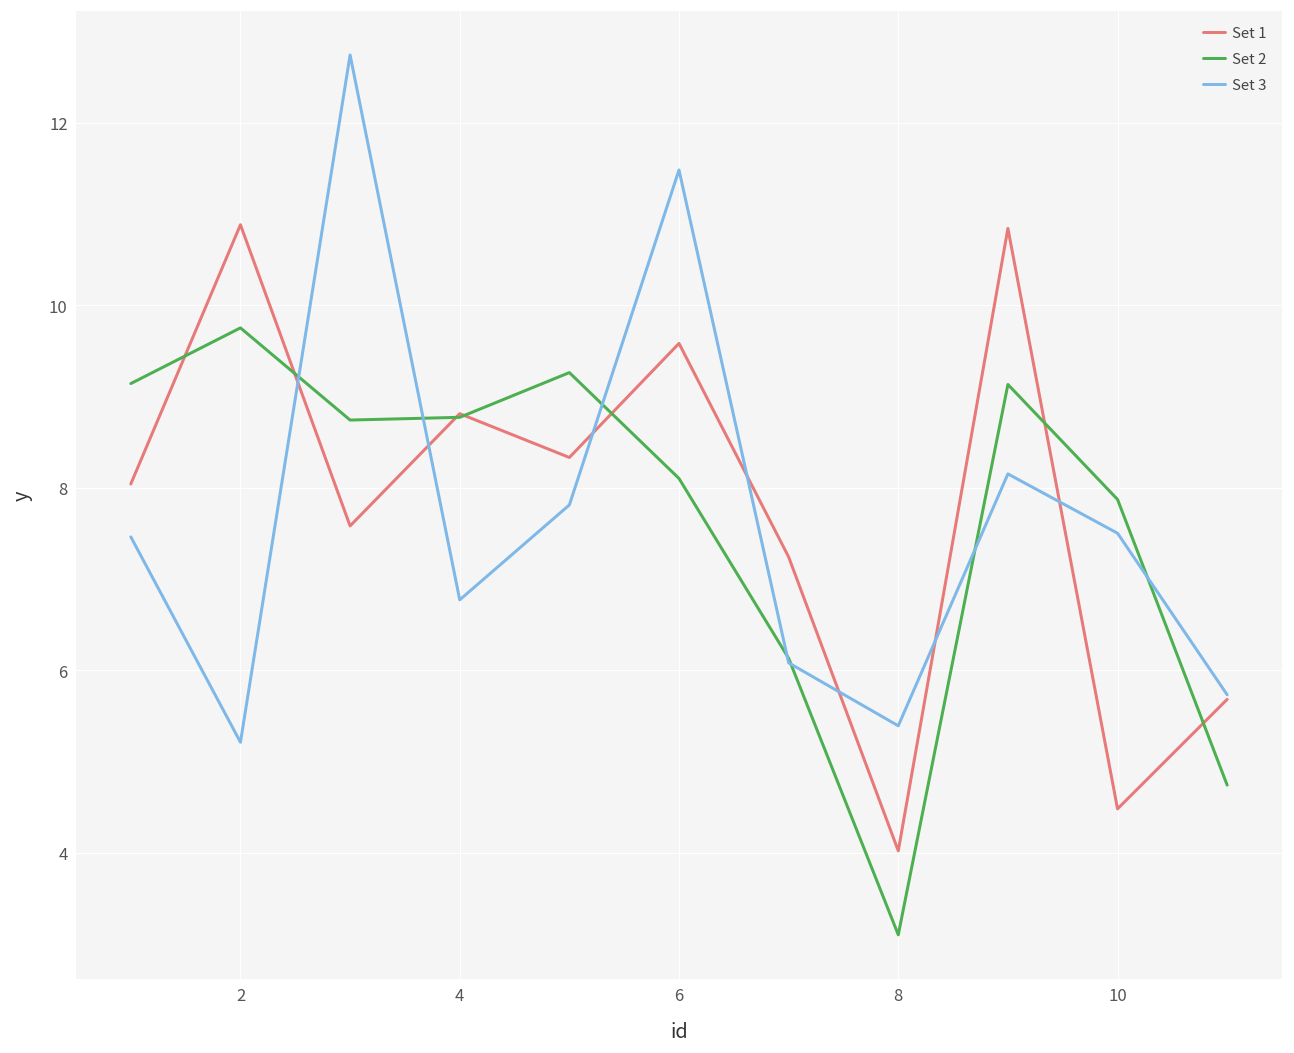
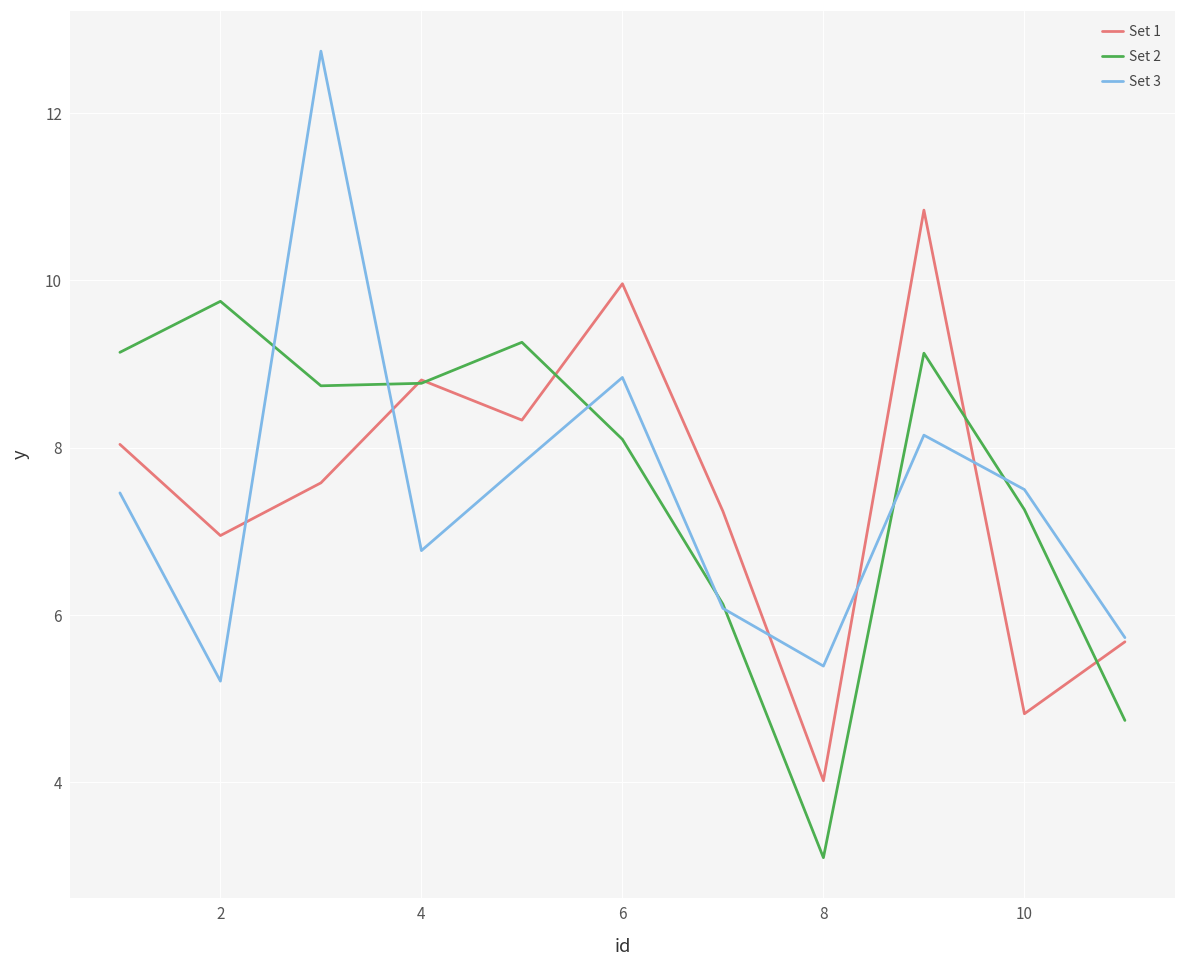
  {
    "Set 1": {
-     "2": 10.9,
+     "2": 7.0,
      "4": 8.8,
-     "6": 9.6,
+     "6": 10.0,
      "8": 4.0,
-     "10": 4.5
+     "10": 4.8
    },
    "Set 2": {
      "2": 9.8,
      "4": 8.8,
      "6": 8.1,
      "8": 3.1,
-     "10": 7.9
+     "10": 7.3
    },
    "Set 3": {
      "2": 5.2,
      "4": 6.8,
-     "6": 11.5,
+     "6": 8.8,
      "8": 5.4,
      "10": 7.5
    }
  }
